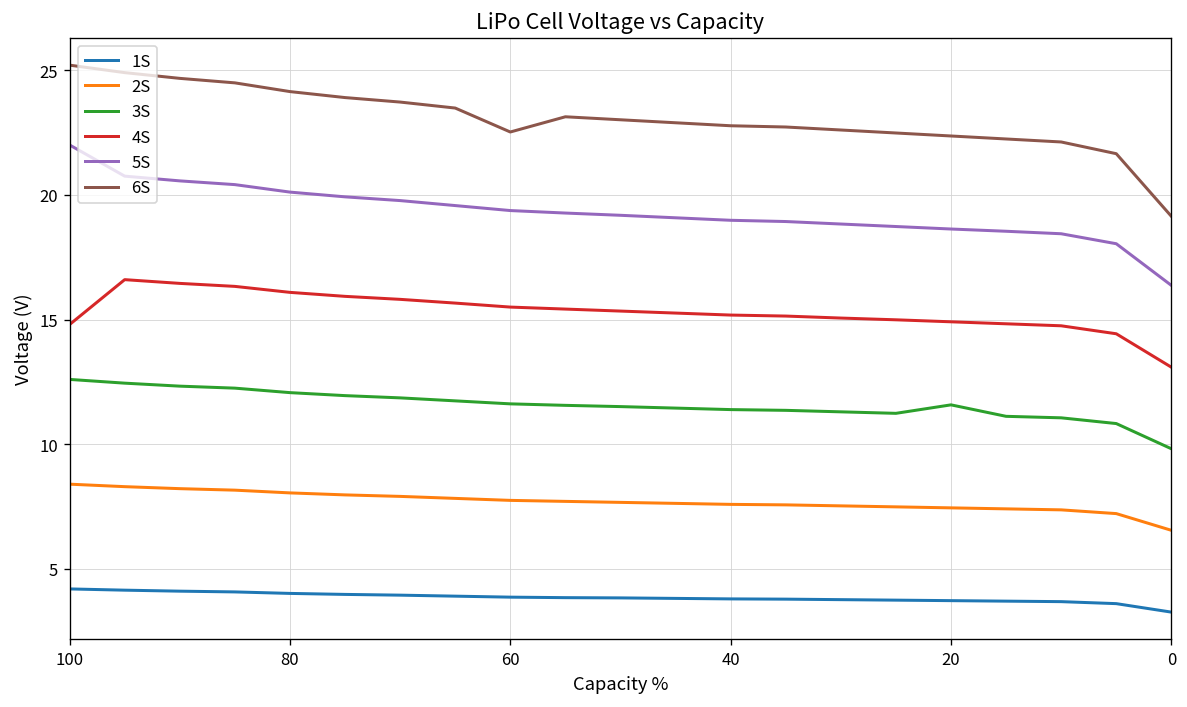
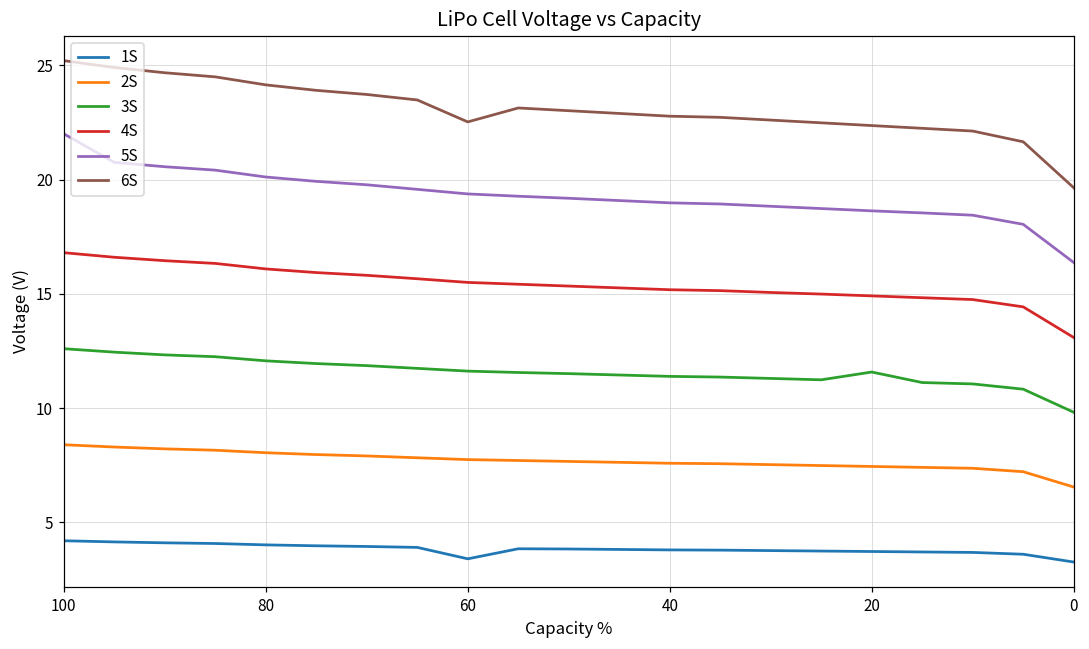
  {
    "1S": {
      "100": 4.2,
      "80": 4.0,
-     "60": 3.9,
+     "60": 3.4,
      "40": 3.8,
      "20": 3.7,
      "0": 3.3
    },
    "2S": {
      "100": 8.4,
      "80": 8.1,
      "60": 7.8,
      "40": 7.6,
      "20": 7.5,
      "0": 6.6
    },
    "3S": {
      "100": 12.6,
      "80": 12.1,
      "60": 11.6,
      "40": 11.4,
      "20": 11.6,
      "0": 9.8
    },
    "4S": {
-     "100": 14.8,
+     "100": 16.8,
      "80": 16.1,
      "60": 15.5,
      "40": 15.2,
      "20": 14.9,
      "0": 13.1
    },
    "5S": {
      "100": 22.0,
      "80": 20.1,
      "60": 19.4,
      "40": 19.0,
      "20": 18.6,
      "0": 16.4
    },
    "6S": {
      "100": 25.2,
      "80": 24.1,
      "60": 22.5,
      "40": 22.8,
      "20": 22.4,
-     "0": 19.1
+     "0": 19.6
    }
  }
